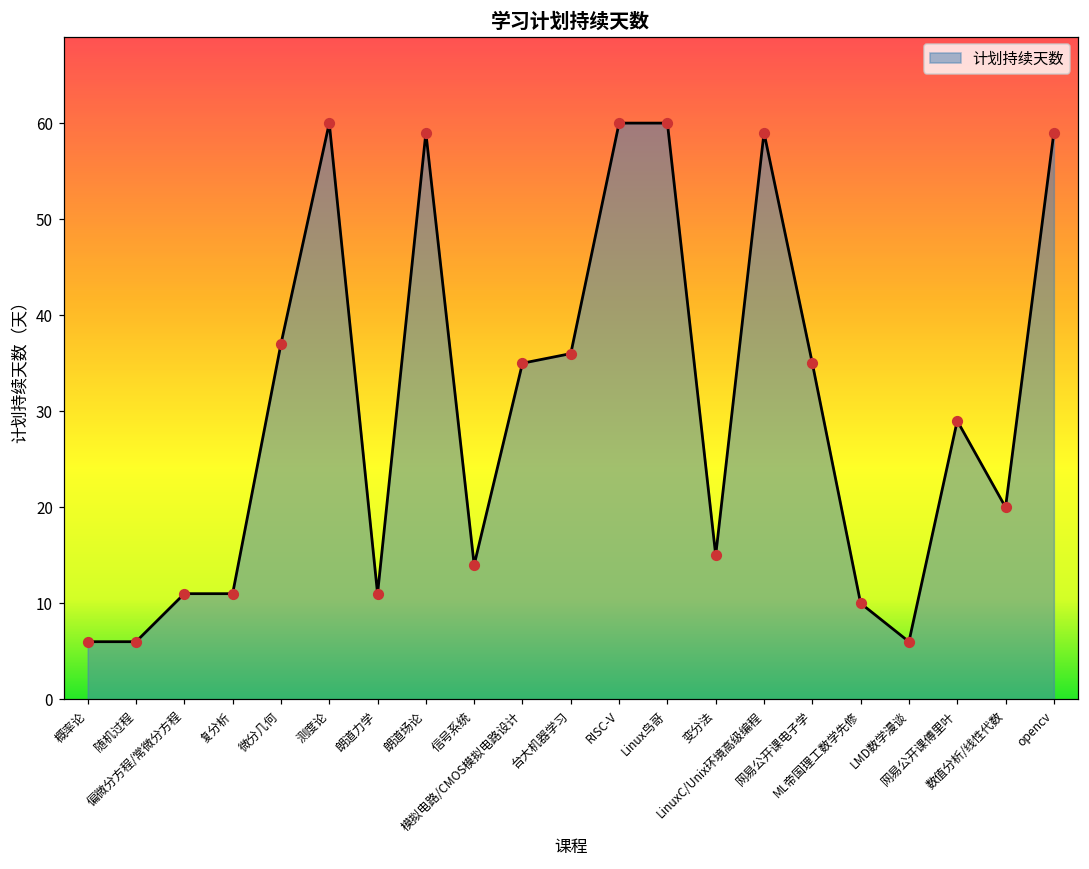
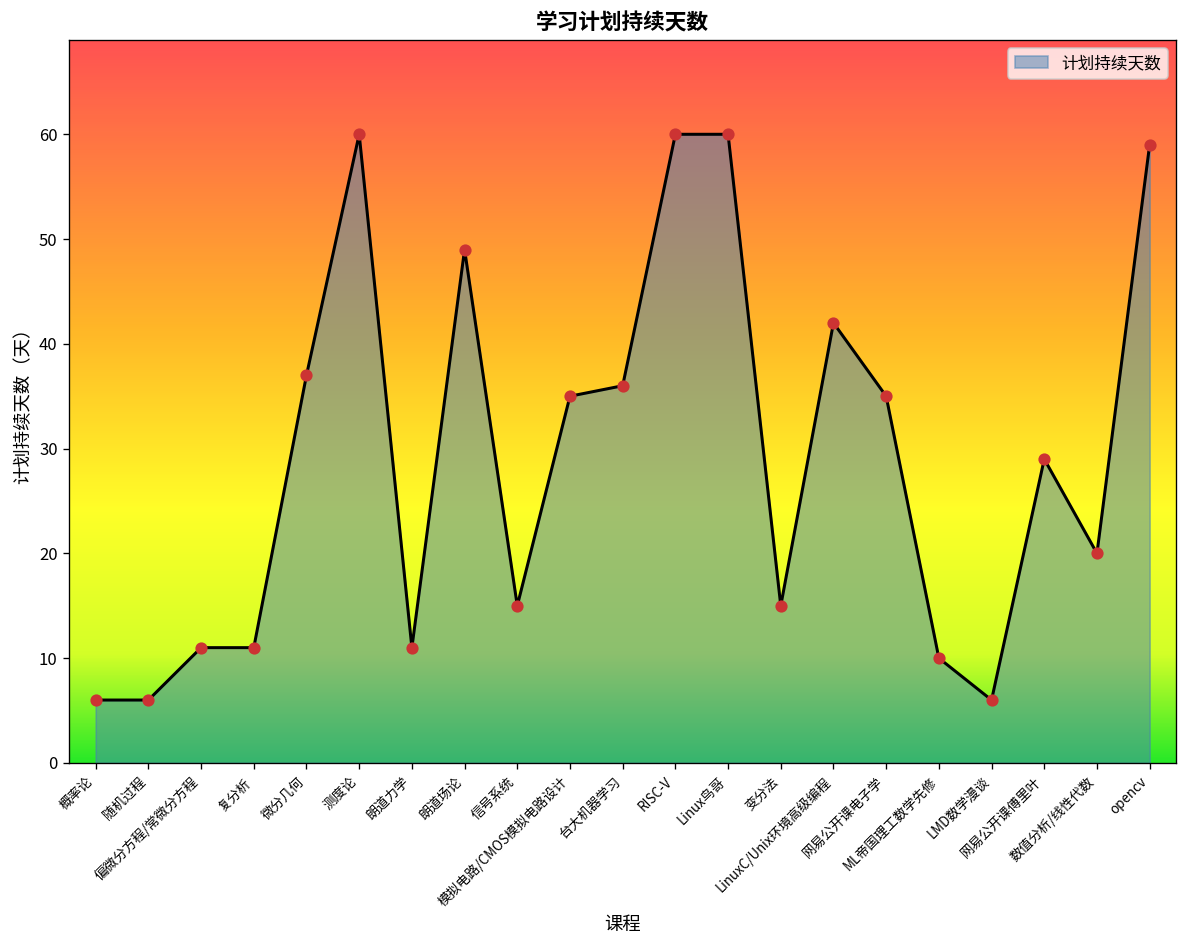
  {
    "概率论": 6,
    "随机过程": 6,
    "偏微分方程/常微分方程": 11,
    "复分析": 11,
    "微分几何": 37,
    "测度论": 60,
    "朗道力学": 11,
-   "朗道场论": 59,
-   "信号系统": 14,
+   "朗道场论": 49,
+   "信号系统": 15,
    "模拟电路/CMOS模拟电路设计": 35,
    "台大机器学习": 36,
    "RISC-V": 60,
    "Linux鸟哥": 60,
    "变分法": 15,
-   "LinuxC/Unix环境高级编程": 59,
+   "LinuxC/Unix环境高级编程": 42,
    "网易公开课电子学": 35,
    "ML帝国理工数学先修": 10,
    "LMD数学漫谈": 6,
    "网易公开课傅里叶": 29,
    "数值分析/线性代数": 20,
    "opencv": 59
  }
